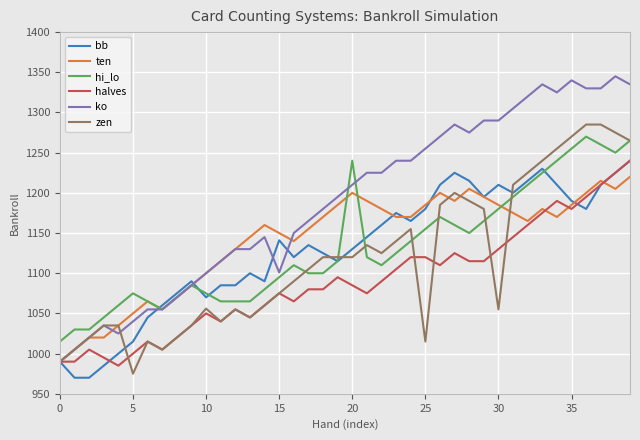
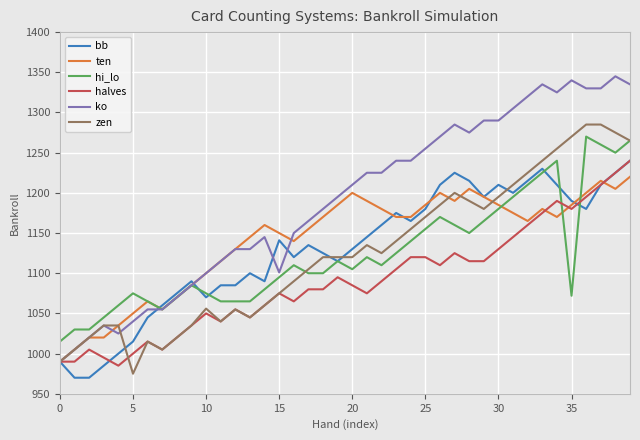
  {
    "bb": {
      "5": 1020,
      "10": 1070,
      "15": 1140,
      "20": 1130,
      "25": 1180,
      "30": 1210,
      "35": 1190
    },
    "hi_lo": {
      "0": 1020,
      "5": 1080,
      "10": 1080,
      "15": 1100,
-     "20": 1240,
+     "20": 1110,
      "25": 1160,
      "30": 1180,
-     "35": 1260
+     "35": 1070
    },
    "ko": {
      "5": 1040,
      "15": 1100,
      "20": 1210,
      "25": 1260,
      "30": 1290,
      "35": 1340
    },
    "zen": {
      "5": 980,
      "10": 1060,
      "20": 1120,
-     "25": 1020,
-     "30": 1060,
+     "25": 1170,
+     "30": 1200,
      "35": 1270
    }
  }
